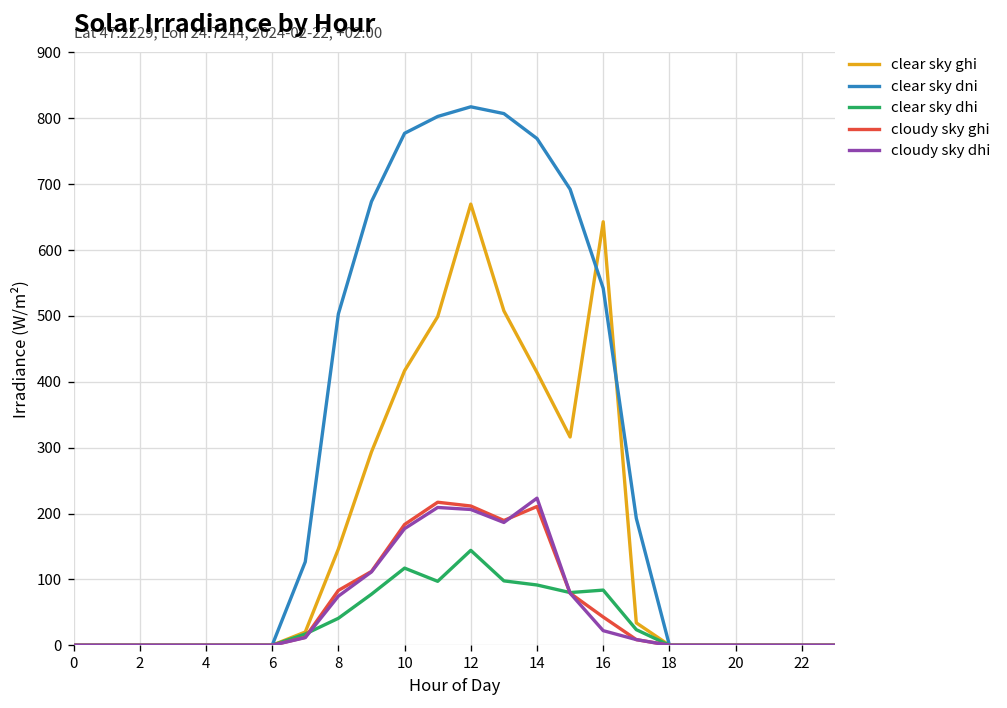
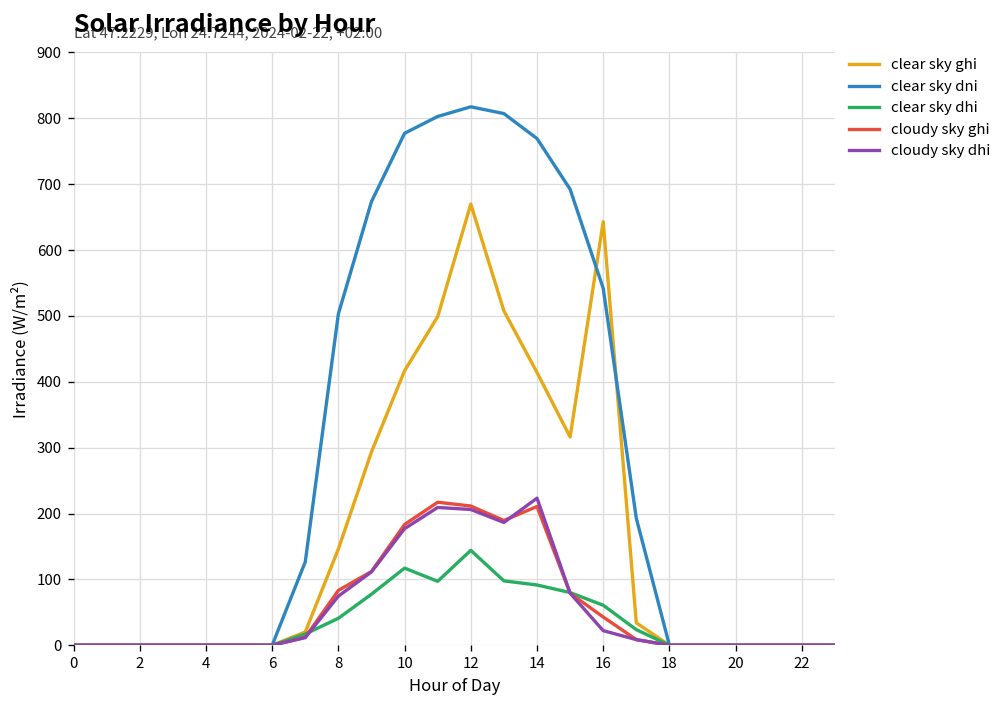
  {
    "clear sky ghi": {
      "8": 150,
      "10": 420,
      "12": 670,
      "14": 410,
      "16": 640
    },
    "clear sky dni": {
      "8": 500,
      "10": 780,
      "12": 820,
      "14": 770,
      "16": 540
    },
    "clear sky dhi": {
      "8": 40,
      "10": 120,
      "12": 140,
      "14": 90,
-     "16": 80
+     "16": 60
    },
    "cloudy sky ghi": {
      "8": 80,
      "10": 180,
      "12": 210,
      "14": 210,
      "16": 40
    },
    "cloudy sky dhi": {
      "8": 70,
      "10": 180,
      "12": 210,
      "14": 220,
      "16": 20
    }
  }
